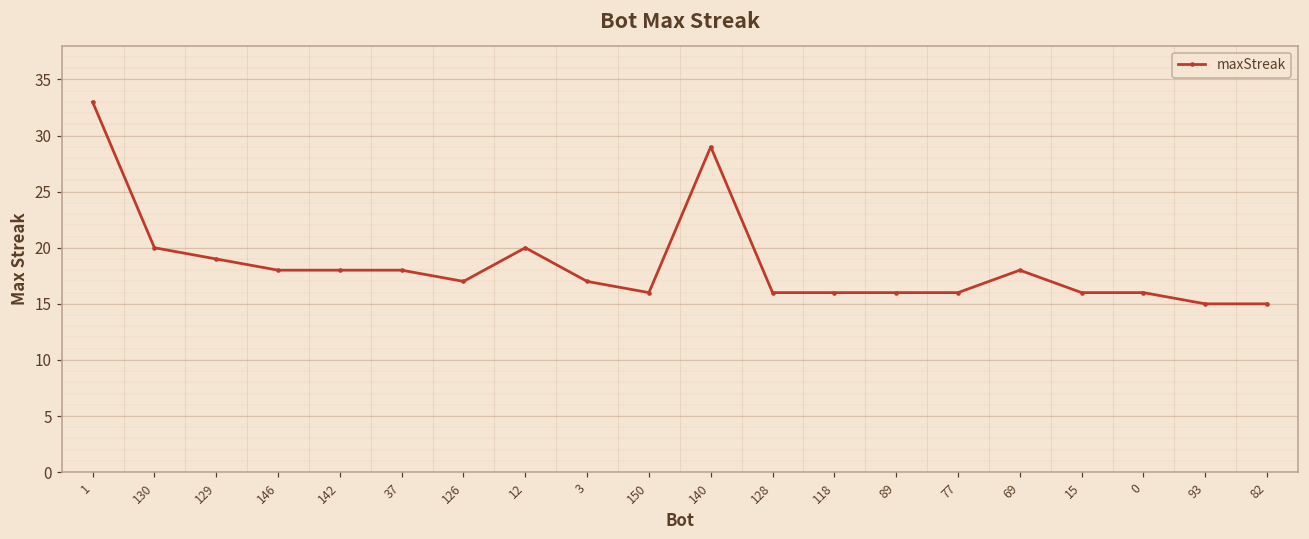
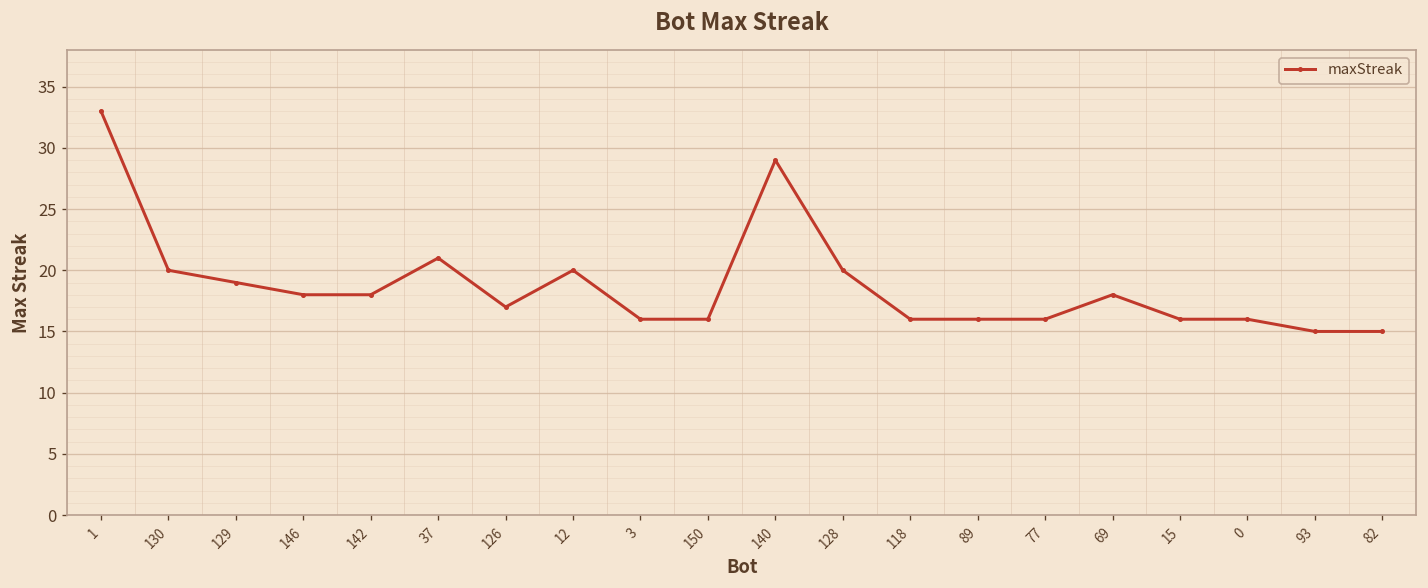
  {
    "1": 33,
    "130": 20,
    "129": 19,
    "146": 18,
    "142": 18,
-   "37": 18,
+   "37": 21,
    "126": 17,
    "12": 20,
-   "3": 17,
+   "3": 16,
    "150": 16,
    "140": 29,
-   "128": 16,
+   "128": 20,
    "118": 16,
    "89": 16,
    "77": 16,
    "69": 18,
    "15": 16,
    "0": 16,
    "93": 15,
    "82": 15
  }
